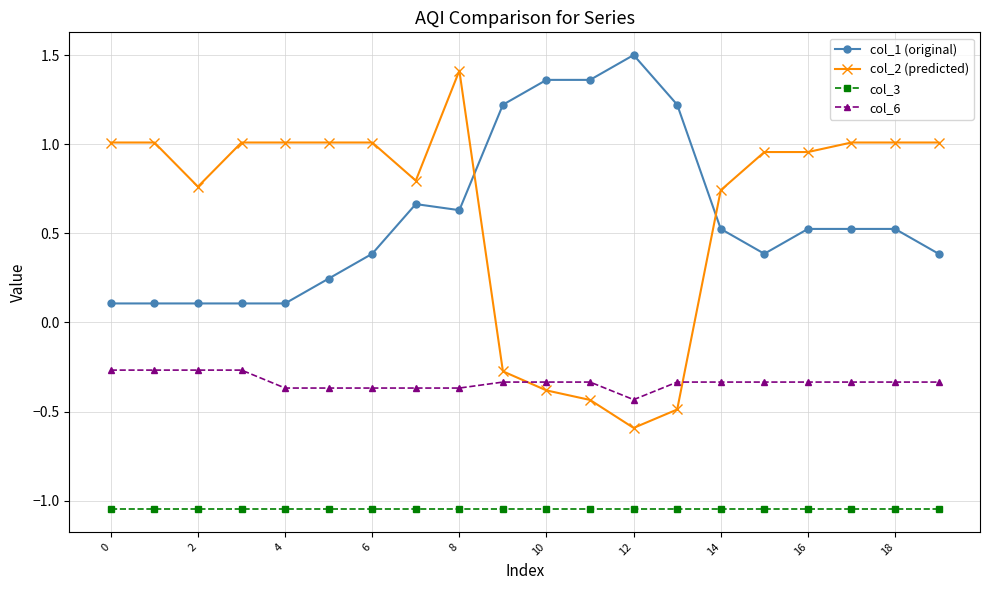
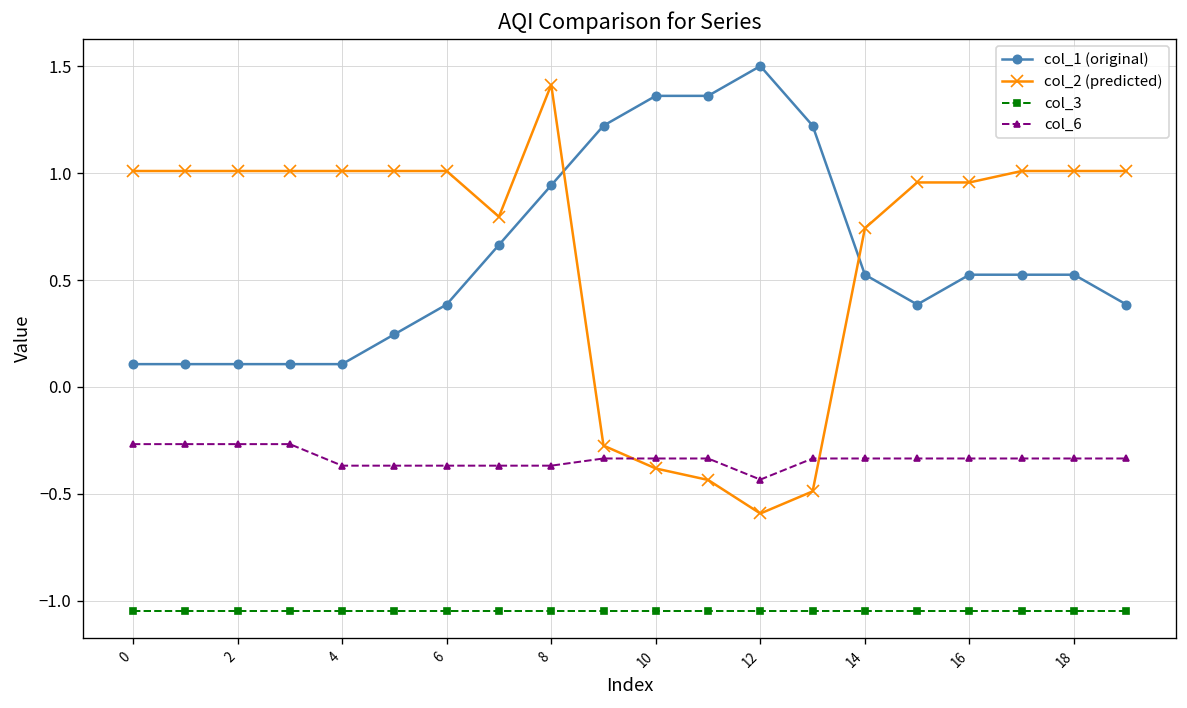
  {
    "col_1 (original)": {
      "0": 0.11,
      "2": 0.11,
      "4": 0.11,
      "6": 0.39,
-     "8": 0.63,
+     "8": 0.94,
      "10": 1.36,
      "12": 1.50,
      "14": 0.53,
      "16": 0.53,
      "18": 0.53
    },
    "col_2 (predicted)": {
      "0": 1.01,
-     "2": 0.76,
+     "2": 1.01,
      "4": 1.01,
      "6": 1.01,
      "8": 1.41,
      "10": -0.38,
      "12": -0.59,
      "14": 0.74,
      "16": 0.96,
      "18": 1.01
    },
    "col_3": {
      "0": -1.05,
      "2": -1.05,
      "4": -1.05,
      "6": -1.05,
      "8": -1.05,
      "10": -1.05,
      "12": -1.05,
      "14": -1.05,
      "16": -1.05,
      "18": -1.05
    },
    "col_6": {
      "0": -0.27,
      "2": -0.27,
      "4": -0.37,
      "6": -0.37,
      "8": -0.37,
      "10": -0.33,
      "12": -0.43,
      "14": -0.33,
      "16": -0.33,
      "18": -0.33
    }
  }
